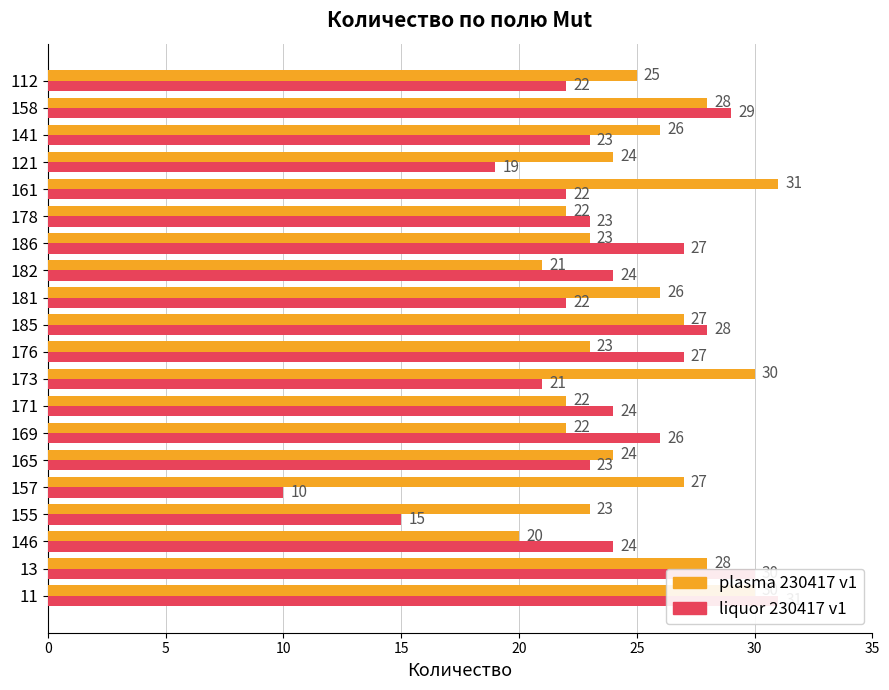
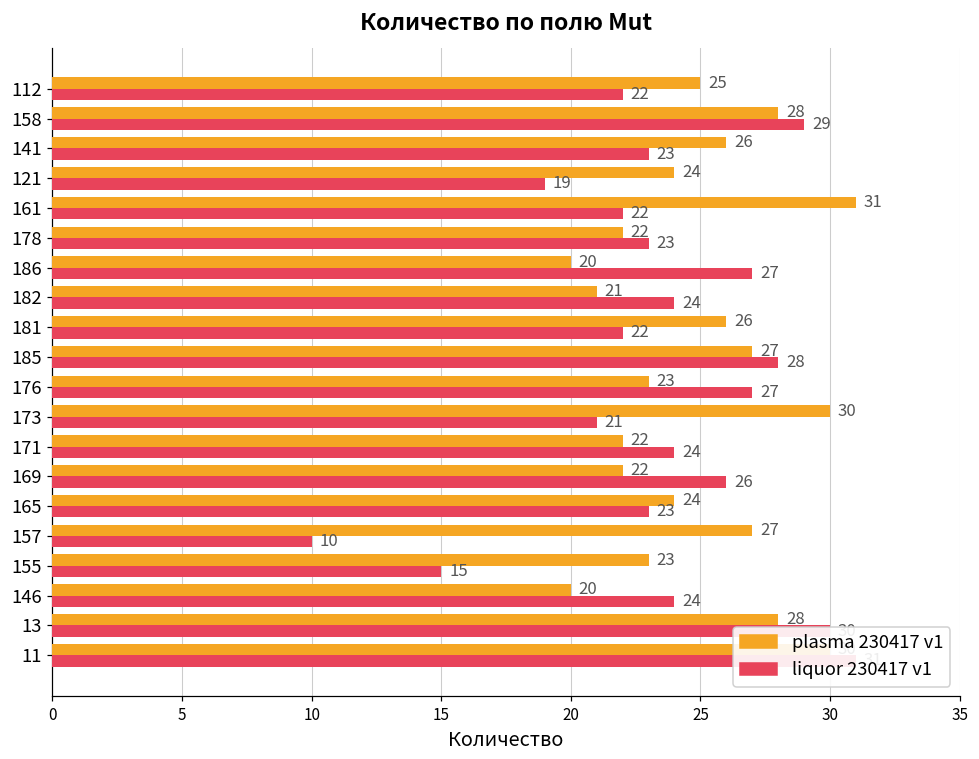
  {
    "plasma 230417 v1": {
      "112": 25,
      "158": 28,
      "141": 26,
      "121": 24,
      "161": 31,
      "178": 22,
-     "186": 23,
+     "186": 20,
      "182": 21,
      "181": 26,
      "185": 27,
      "176": 23,
      "173": 30,
      "171": 22,
      "169": 22,
      "165": 24,
      "157": 27,
      "155": 23,
      "146": 20
    },
    "liquor 230417 v1": {
      "112": 22,
      "158": 29,
      "141": 23,
      "121": 19,
      "161": 22,
      "178": 23,
      "186": 27,
      "182": 24,
      "181": 22,
      "185": 28,
      "176": 27,
      "173": 21,
      "171": 24,
      "169": 26,
      "165": 23,
      "157": 10,
      "155": 15,
      "146": 24
    }
  }
